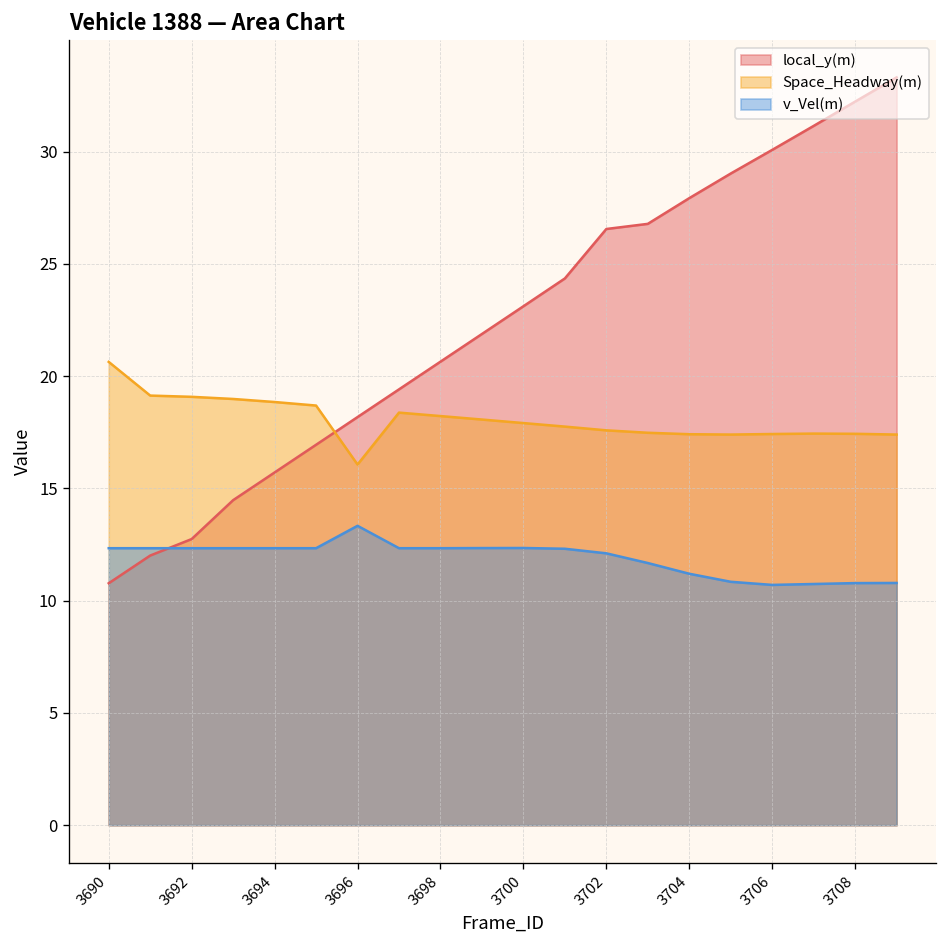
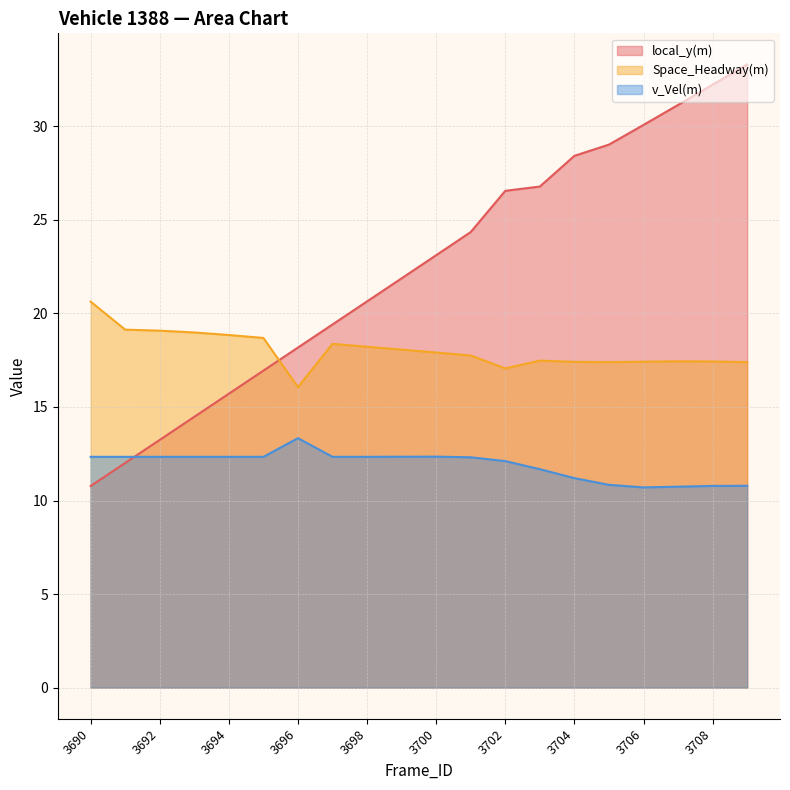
  {
    "local_y(m)": {
      "3690": 10.8,
-     "3692": 12.7,
+     "3692": 13.2,
      "3694": 15.7,
      "3696": 18.2,
      "3698": 20.6,
      "3700": 23.1,
      "3702": 26.6,
-     "3704": 27.9,
+     "3704": 28.4,
      "3706": 30.1
    },
    "Space_Headway(m)": {
      "3690": 20.6,
      "3692": 19.1,
      "3694": 18.8,
      "3696": 16.1,
      "3698": 18.2,
      "3700": 17.9,
-     "3702": 17.6,
+     "3702": 17.1,
      "3704": 17.4,
      "3706": 17.4,
      "3708": 17.4
    },
    "v_Vel(m)": {
      "3690": 12.3,
      "3692": 12.3,
      "3694": 12.3,
      "3696": 13.3,
      "3698": 12.3,
      "3700": 12.3,
      "3702": 12.1,
      "3704": 11.2,
      "3706": 10.7,
      "3708": 10.8
    }
  }
